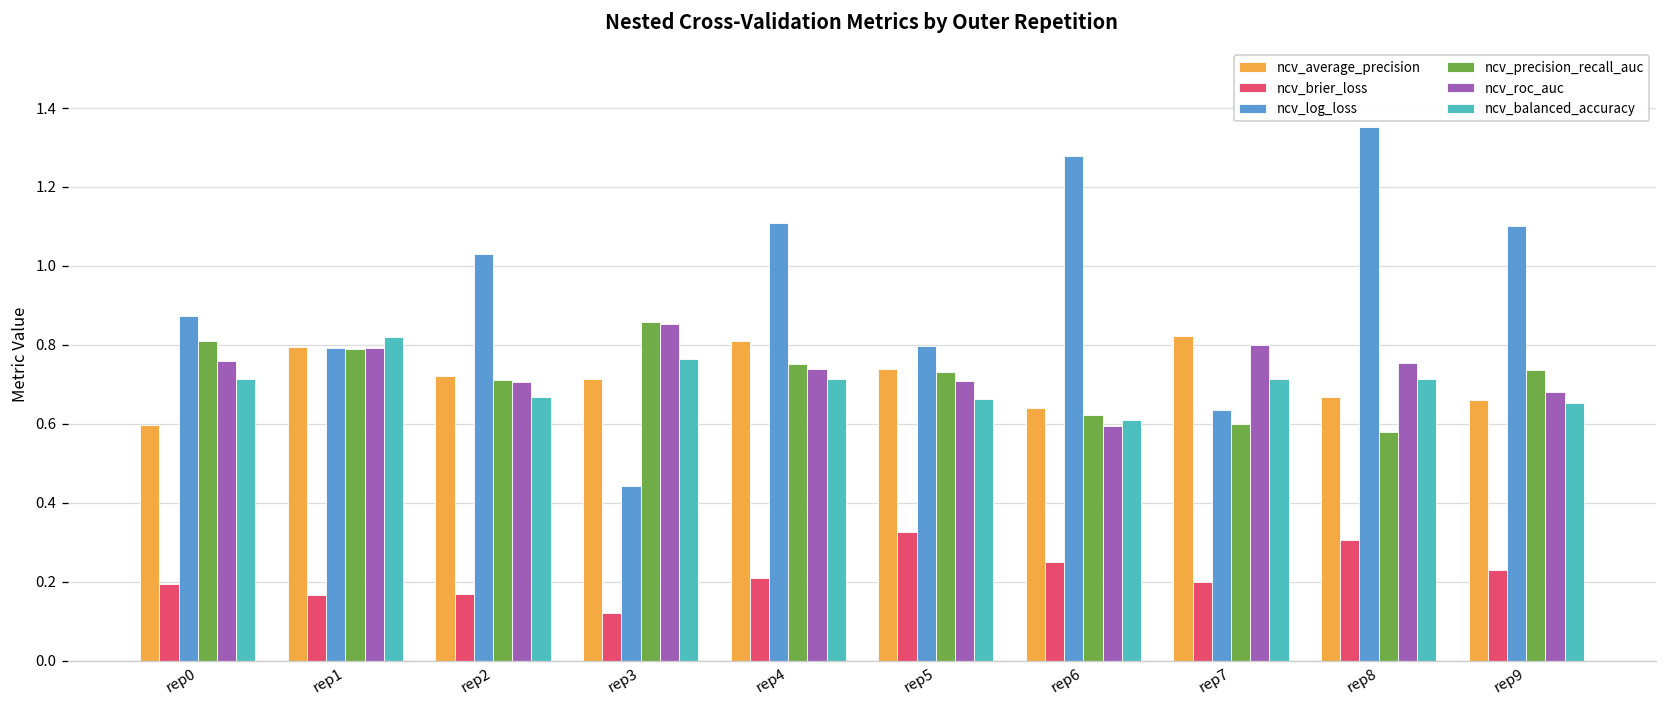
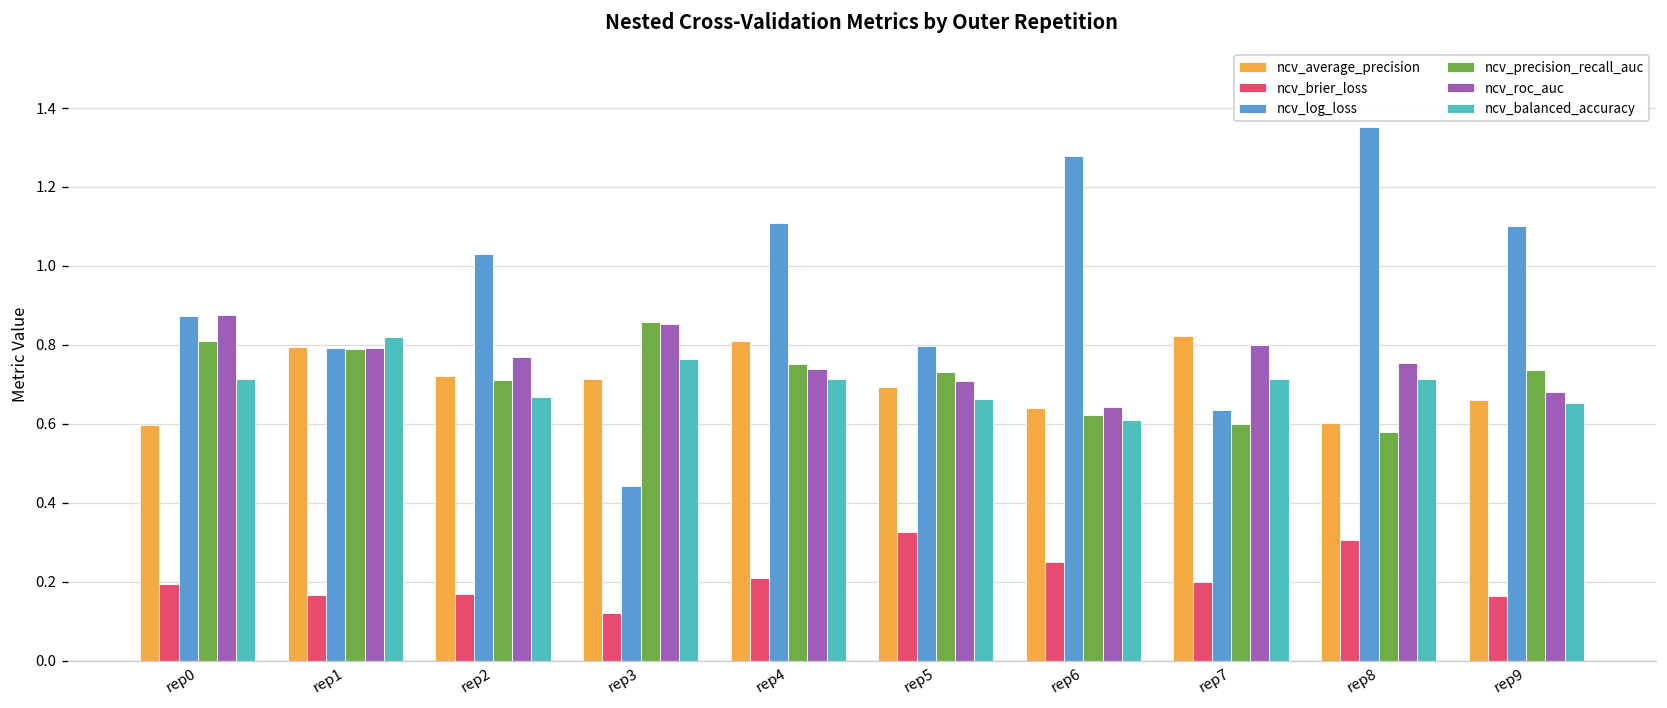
  {
    "ncv_average_precision": {
      "rep0": 0.60,
      "rep1": 0.79,
      "rep2": 0.72,
      "rep3": 0.71,
      "rep4": 0.81,
-     "rep5": 0.74,
+     "rep5": 0.69,
      "rep6": 0.64,
      "rep7": 0.82,
-     "rep8": 0.67,
+     "rep8": 0.60,
      "rep9": 0.66
    },
    "ncv_brier_loss": {
      "rep0": 0.19,
      "rep1": 0.17,
      "rep2": 0.17,
      "rep3": 0.12,
      "rep4": 0.21,
      "rep5": 0.33,
      "rep6": 0.25,
      "rep7": 0.20,
      "rep8": 0.31,
-     "rep9": 0.23
+     "rep9": 0.16
    },
    "ncv_precision_recall_auc": {
      "rep0": 0.81,
      "rep1": 0.79,
      "rep2": 0.71,
      "rep3": 0.86,
      "rep4": 0.75,
      "rep5": 0.73,
      "rep6": 0.62,
      "rep7": 0.60,
      "rep8": 0.58,
      "rep9": 0.74
    },
    "ncv_roc_auc": {
-     "rep0": 0.76,
+     "rep0": 0.87,
      "rep1": 0.79,
-     "rep2": 0.71,
+     "rep2": 0.77,
      "rep3": 0.85,
      "rep4": 0.74,
      "rep5": 0.71,
-     "rep6": 0.59,
+     "rep6": 0.64,
      "rep7": 0.80,
      "rep8": 0.75,
      "rep9": 0.68
    }
  }
